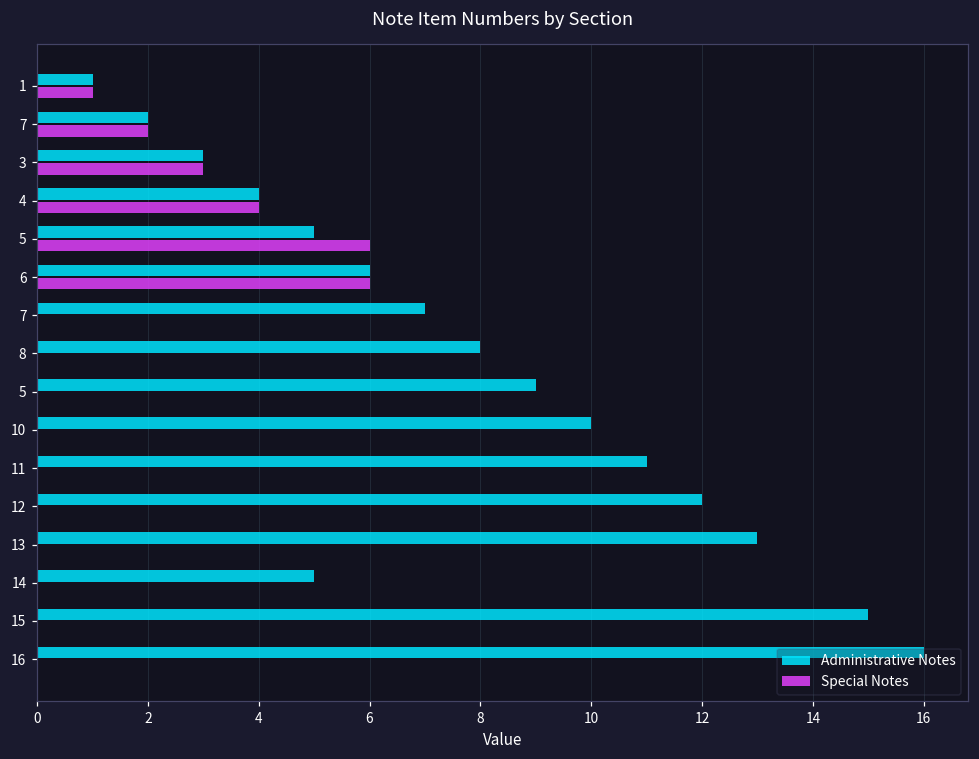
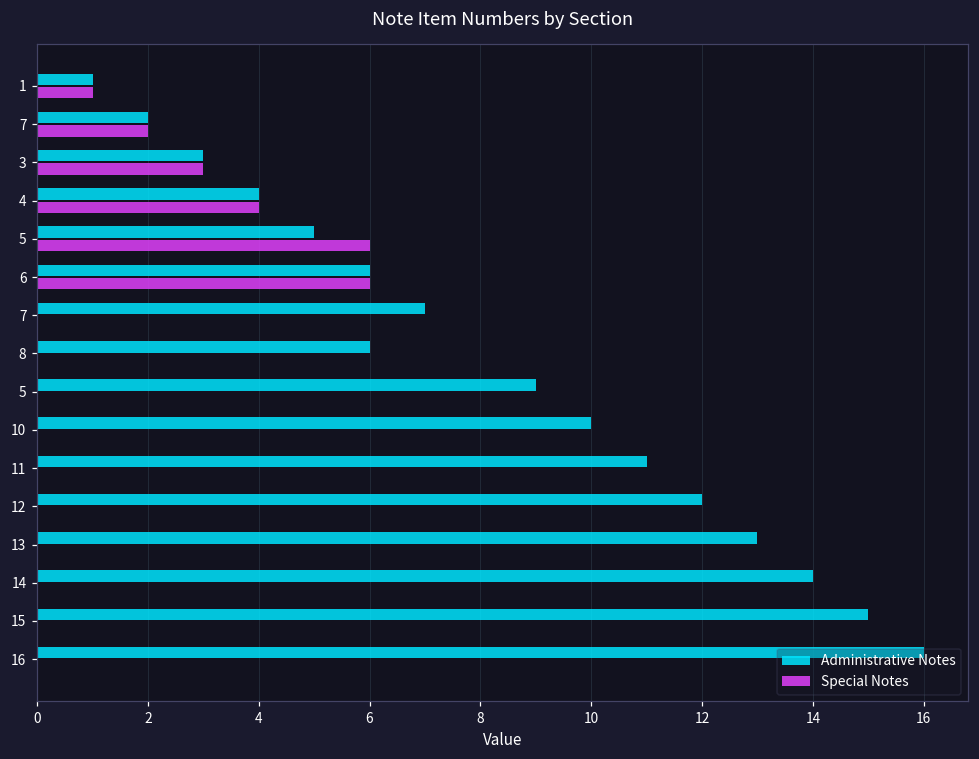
  {
    "Administrative Notes": {
      "1": 1,
      "3": 3,
      "4": 4,
      "6": 6,
-     "8": 8,
+     "8": 6,
      "10": 10,
      "11": 11,
      "12": 12,
      "13": 13,
-     "14": 5,
+     "14": 14,
      "15": 15
    },
    "Special Notes": {
      "1": 1,
      "3": 3,
      "4": 4,
      "6": 6,
      "8": 0,
      "10": 0,
      "11": 0,
      "12": 0,
      "13": 0,
      "14": 0,
      "15": 0,
      "16": 0
    }
  }
